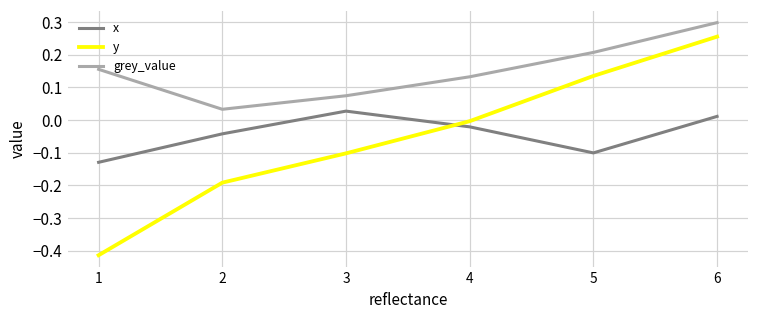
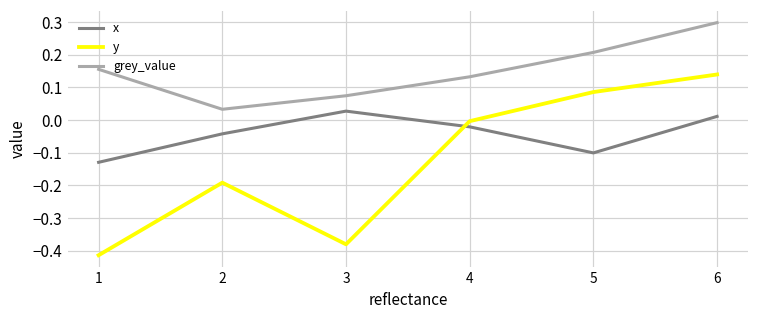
  {
    "x": {
      "1": -0.13,
      "2": -0.04,
      "3": 0.03,
      "4": -0.02,
      "5": -0.10,
      "6": 0.01
    },
    "y": {
      "1": -0.41,
      "2": -0.19,
-     "3": -0.10,
+     "3": -0.38,
      "4": 0.00,
-     "5": 0.14,
-     "6": 0.26
+     "5": 0.09,
+     "6": 0.14
    },
    "grey_value": {
      "1": 0.16,
      "2": 0.03,
      "3": 0.07,
      "4": 0.13,
      "5": 0.21,
      "6": 0.30
    }
  }
